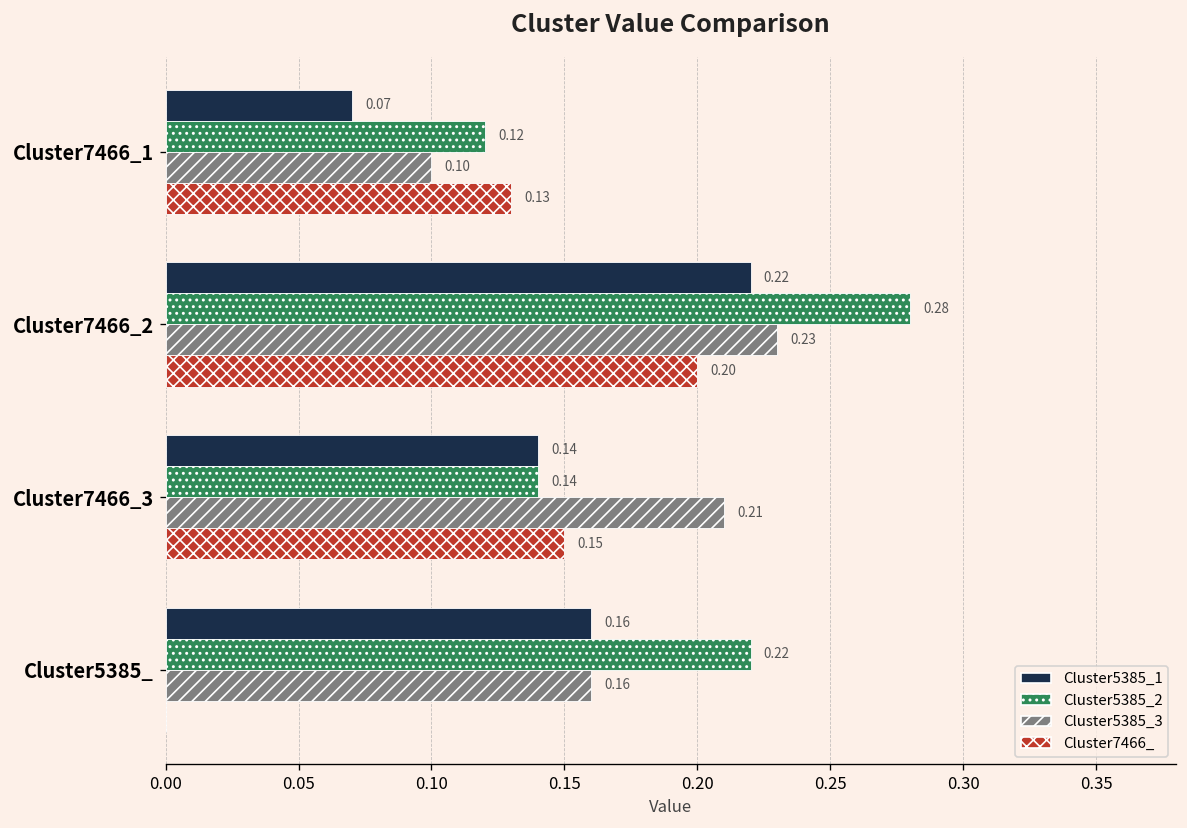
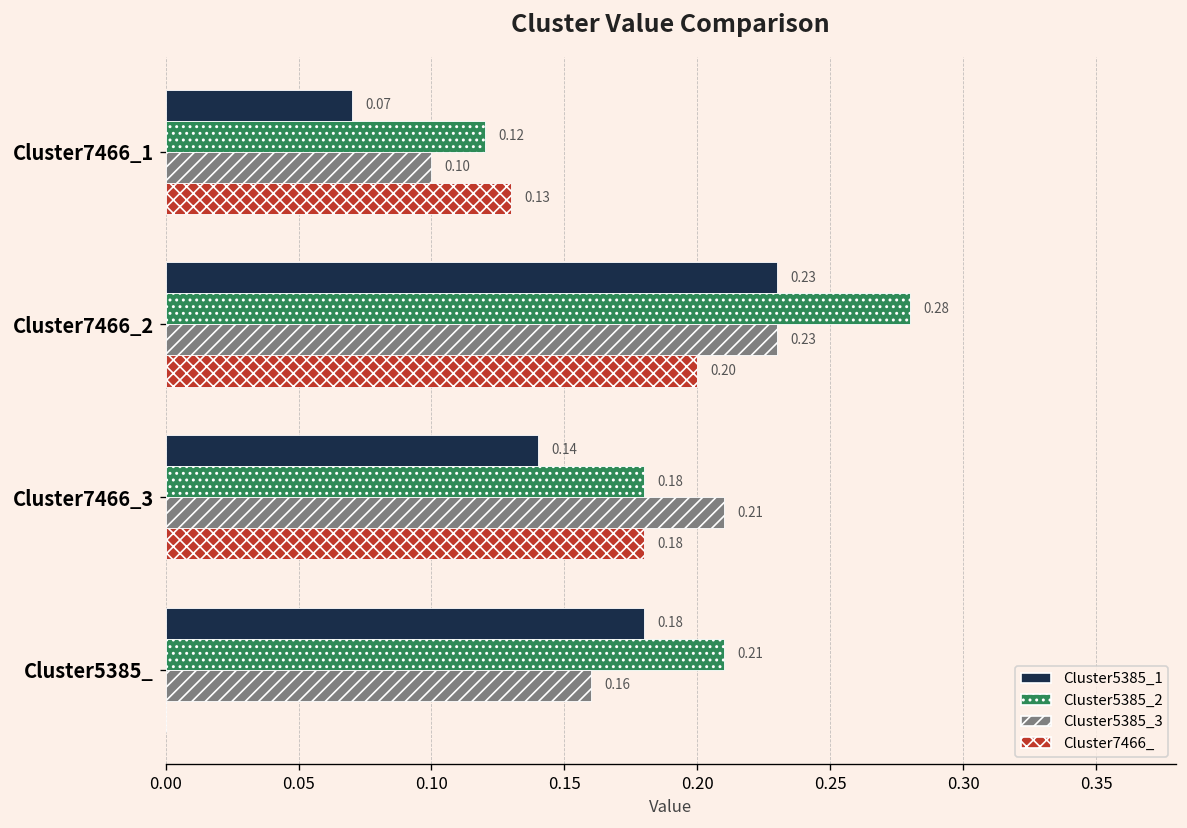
  {
    "Cluster5385_1": {
      "Cluster7466_1": 0.07,
-     "Cluster7466_2": 0.22,
+     "Cluster7466_2": 0.23,
      "Cluster7466_3": 0.14,
-     "Cluster5385_": 0.16
+     "Cluster5385_": 0.18
    },
    "Cluster5385_2": {
      "Cluster7466_1": 0.12,
      "Cluster7466_2": 0.28,
-     "Cluster7466_3": 0.14,
-     "Cluster5385_": 0.22
+     "Cluster7466_3": 0.18,
+     "Cluster5385_": 0.21
    },
    "Cluster5385_3": {
      "Cluster7466_1": 0.10,
      "Cluster7466_2": 0.23,
      "Cluster7466_3": 0.21,
      "Cluster5385_": 0.16
    },
    "Cluster7466_": {
      "Cluster7466_1": 0.13,
      "Cluster7466_2": 0.20,
-     "Cluster7466_3": 0.15
+     "Cluster7466_3": 0.18
    }
  }
